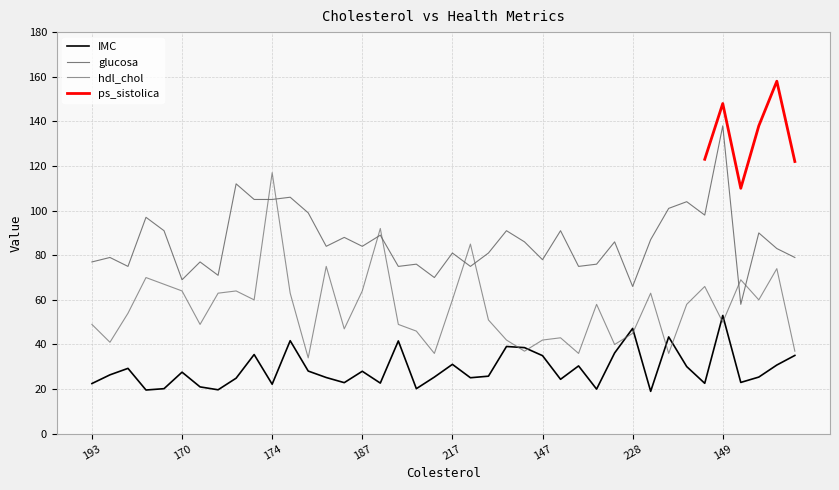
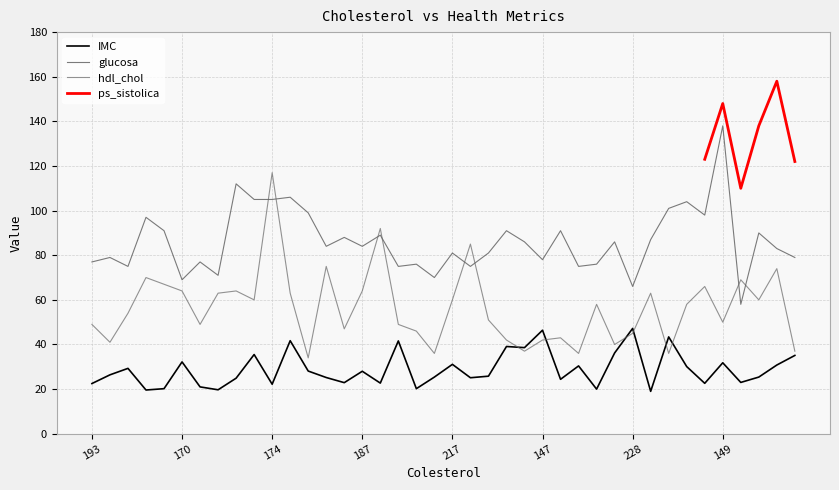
  {
    "IMC": {
      "193": 23,
-     "170": 28,
+     "170": 32,
      "174": 22,
      "187": 28,
      "217": 31,
-     "147": 35,
+     "147": 46,
      "228": 47,
-     "149": 53
+     "149": 32
    },
    "ps_sistolica": {
      "149": 148
    }
  }
